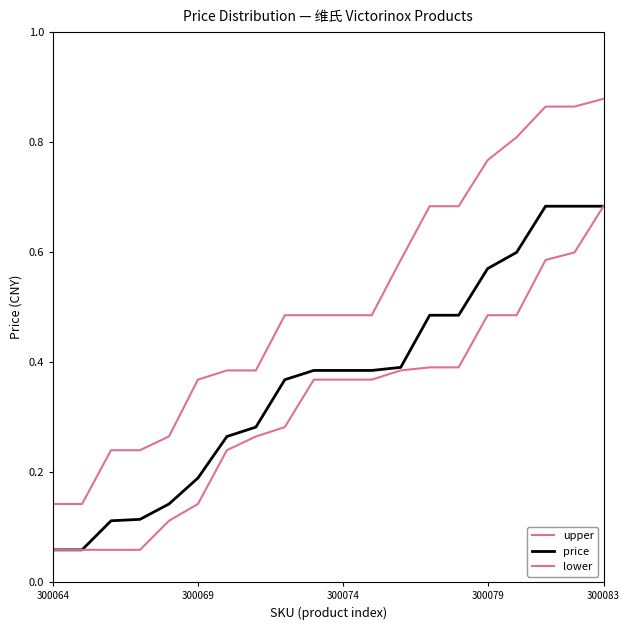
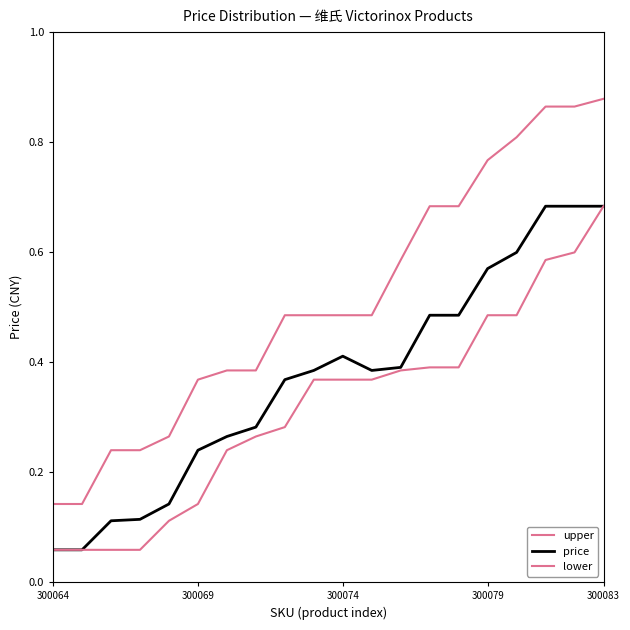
  {
    "price": {
-     "300069": 0.19,
-     "300074": 0.38,
+     "300069": 0.24,
+     "300074": 0.41,
      "300079": 0.57
    }
  }
